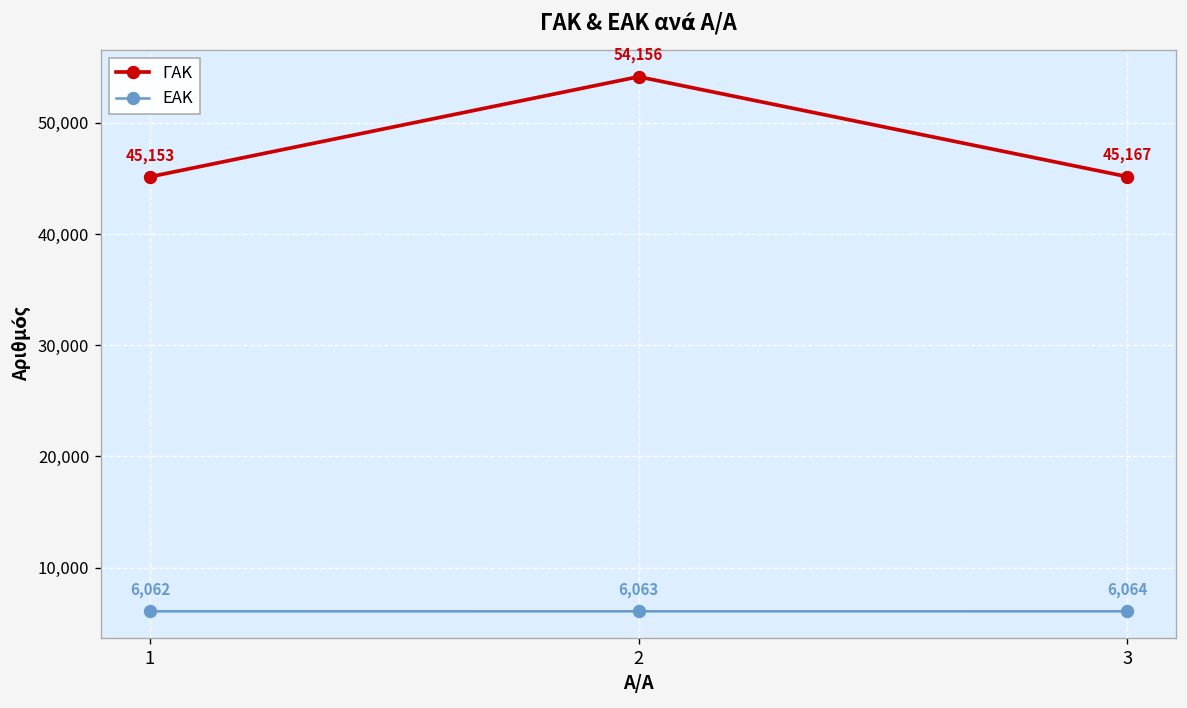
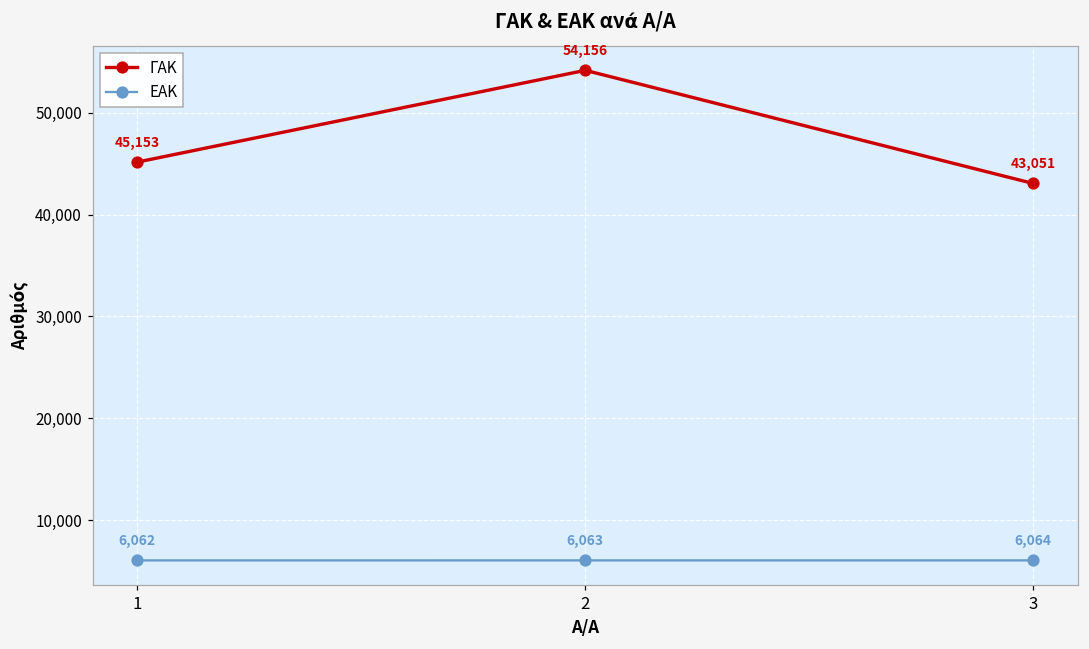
  {
    "ΓΑΚ": {
      "1": "45,153",
      "2": "54,156",
-     "3": "45,167"
+     "3": "43,051"
    },
    "ΕΑΚ": {
      "1": "6,062",
      "2": "6,063",
      "3": "6,064"
    }
  }
